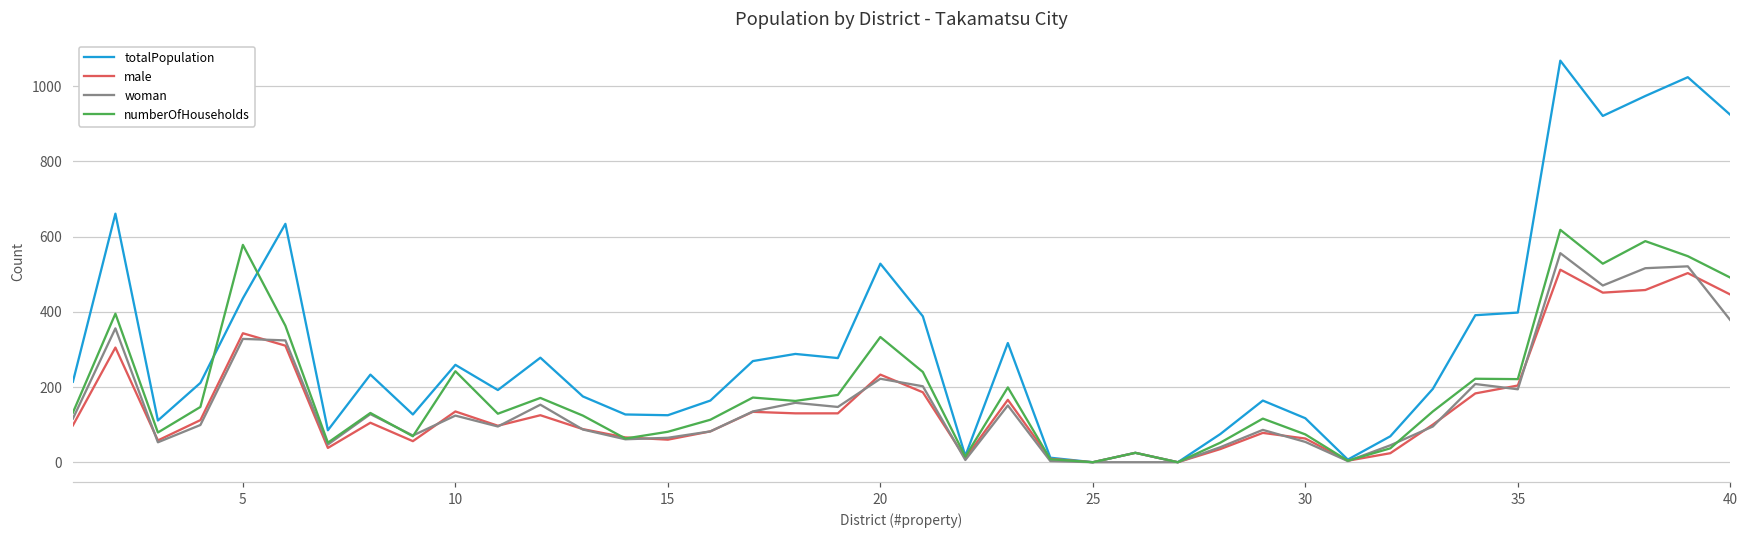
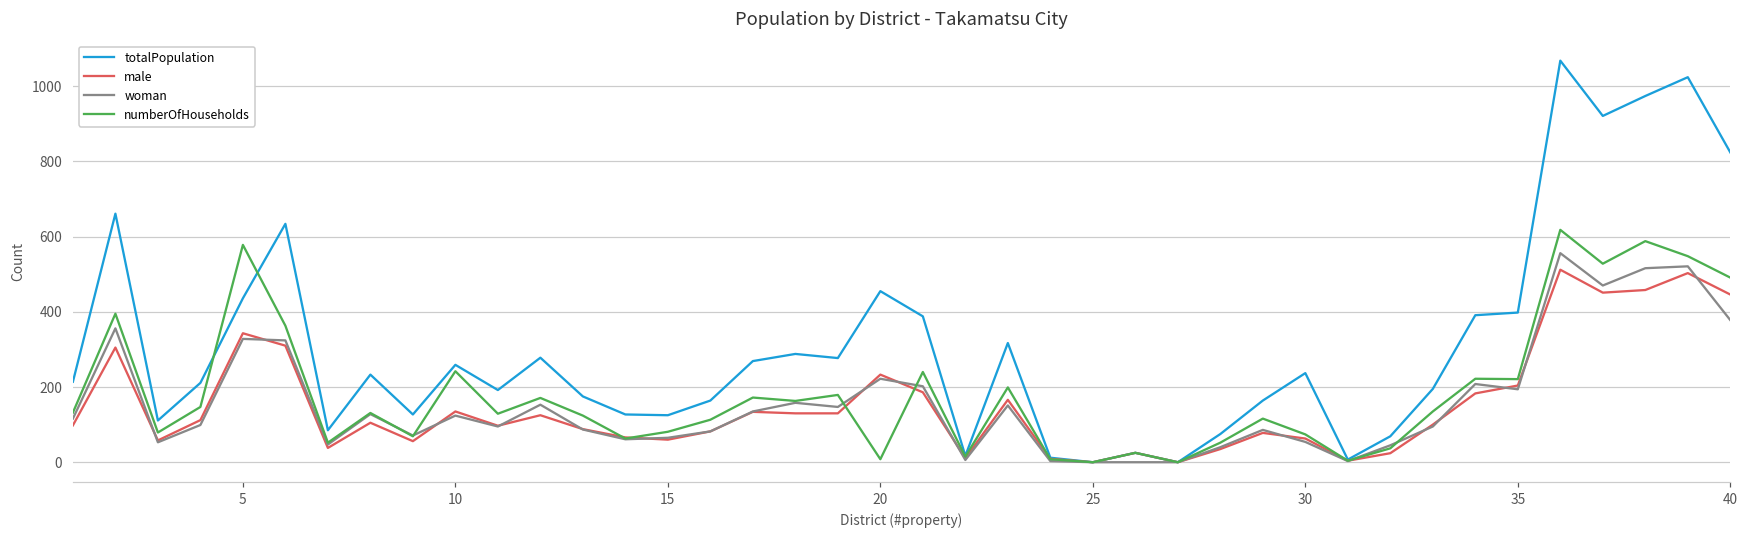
  {
    "totalPopulation": {
      "5": 440,
      "10": 260,
      "15": 130,
-     "20": 530,
-     "30": 120,
+     "20": 460,
+     "30": 240,
      "35": 400,
-     "40": 920
+     "40": 820
    },
    "male": {
      "5": 340,
      "10": 140,
      "20": 230,
      "30": 60,
      "35": 200,
      "40": 450
    },
    "woman": {
      "5": 330,
      "10": 120,
      "20": 220,
      "30": 50,
      "35": 190,
      "40": 380
    },
    "numberOfHouseholds": {
      "5": 580,
      "10": 240,
      "15": 80,
-     "20": 330,
+     "20": 10,
      "30": 70,
      "35": 220,
      "40": 490
    }
  }
